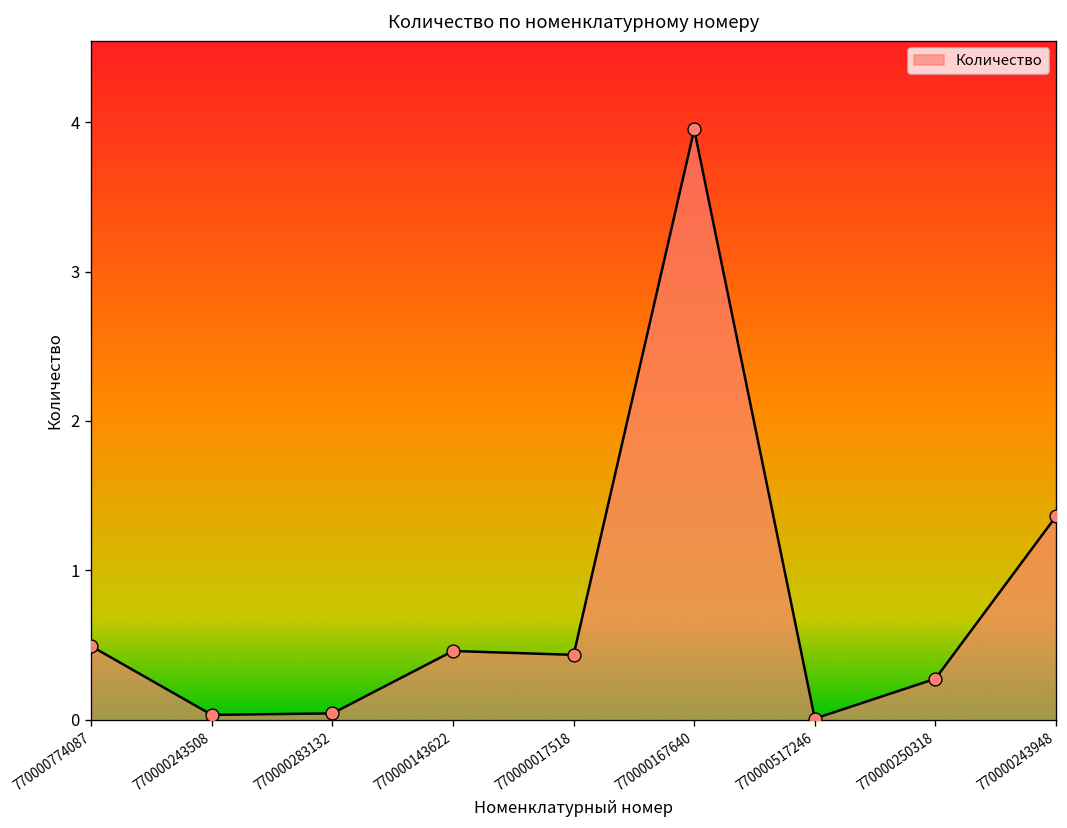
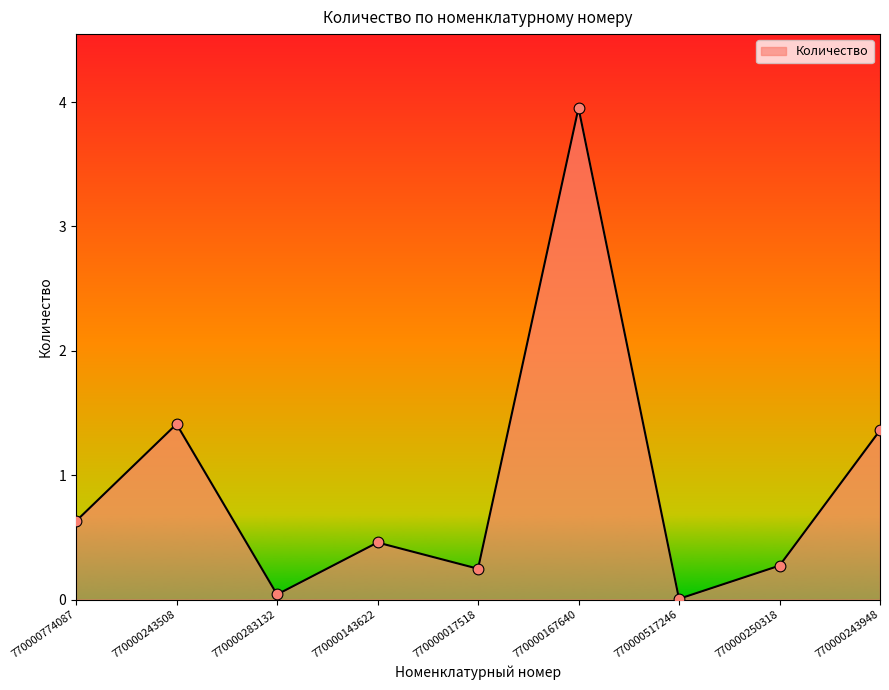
  {
-   "770000774087": 0.49,
-   "770000243508": 0.03,
+   "770000774087": 0.63,
+   "770000243508": 1.41,
    "770000283132": 0.04,
    "770000143622": 0.46,
-   "770000017518": 0.43,
+   "770000017518": 0.25,
    "770000167640": 3.95,
    "770000517246": 0.01,
    "770000250318": 0.27,
    "770000243948": 1.36
  }
